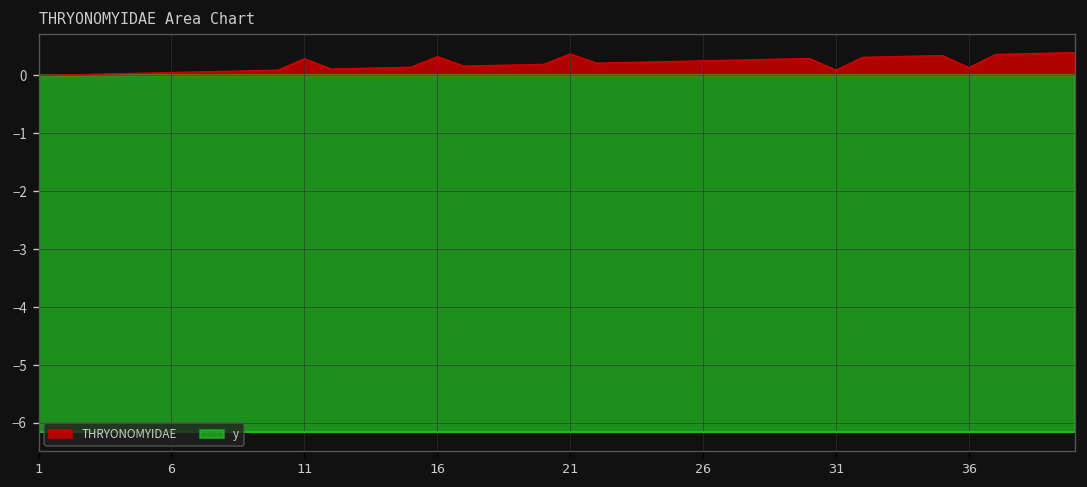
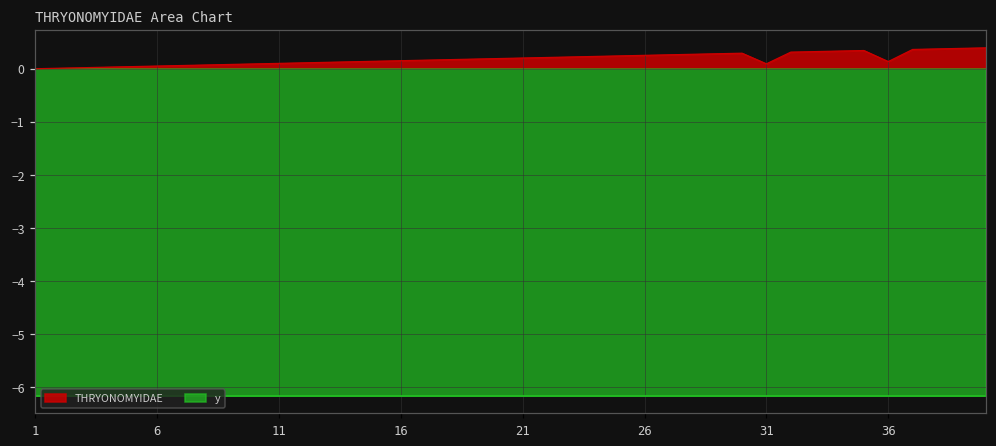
  {
    "THRYONOMYIDAE": {
-     "11": 0.3,
-     "16": 0.3,
-     "21": 0.4,
+     "11": 0.1,
+     "16": 0.2,
+     "21": 0.2,
      "26": 0.3,
      "31": 0.1,
      "36": 0.1
    }
  }
